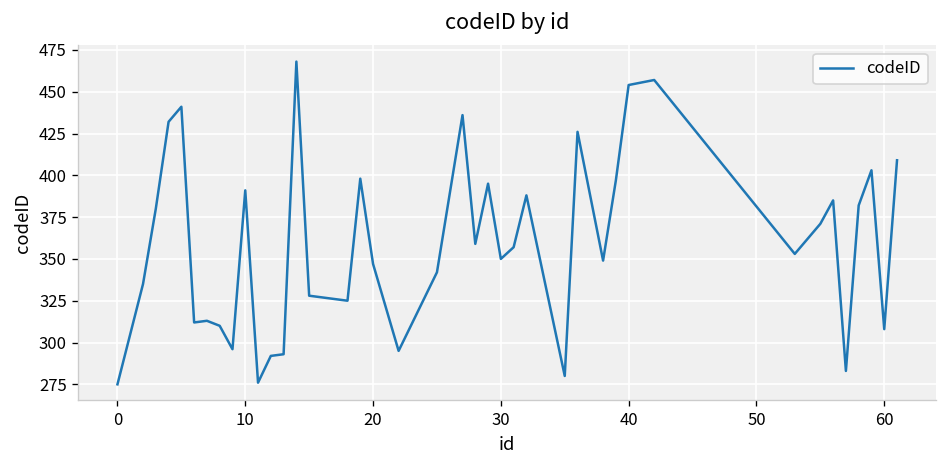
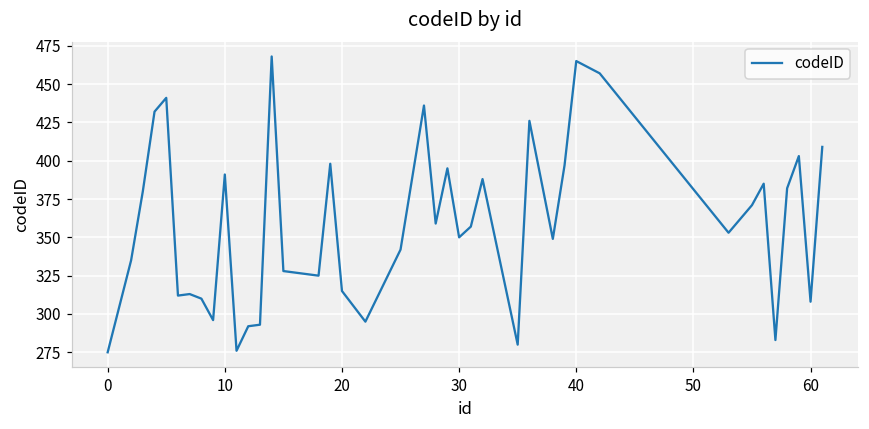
  {
    "0": 275,
    "10": 391,
-   "20": 347,
+   "20": 315,
    "30": 350,
-   "40": 454,
+   "40": 465,
    "60": 308
  }
